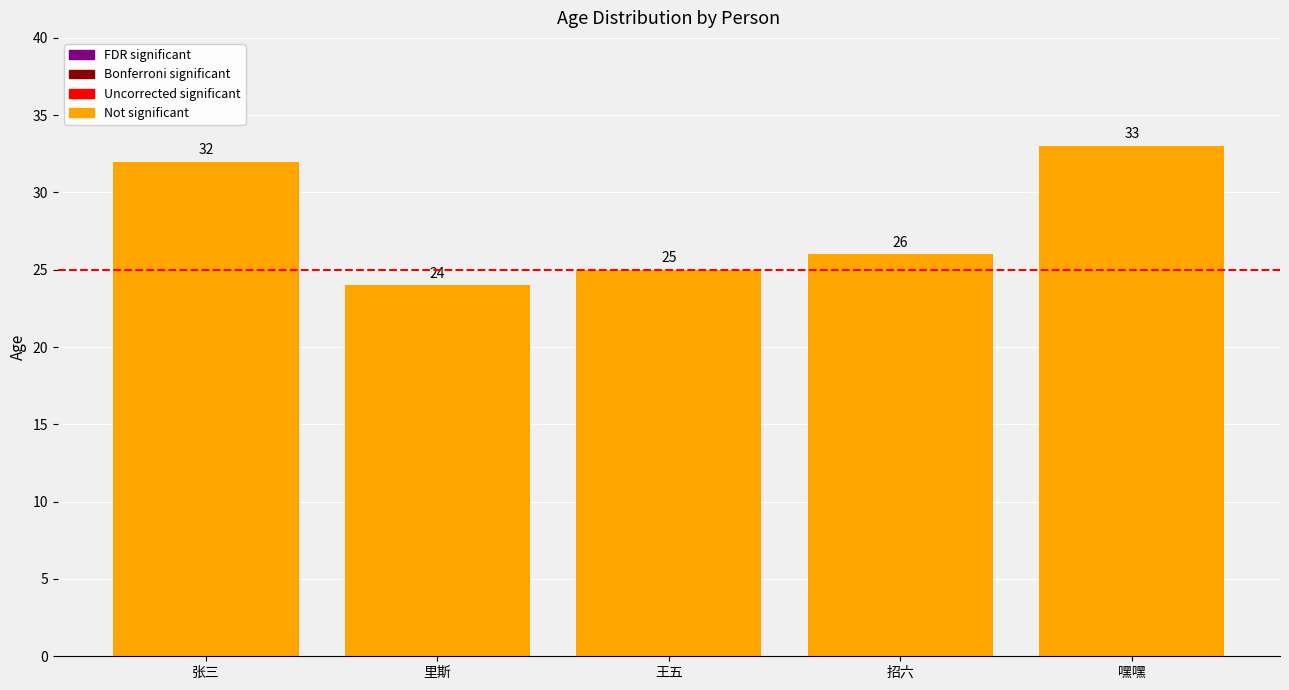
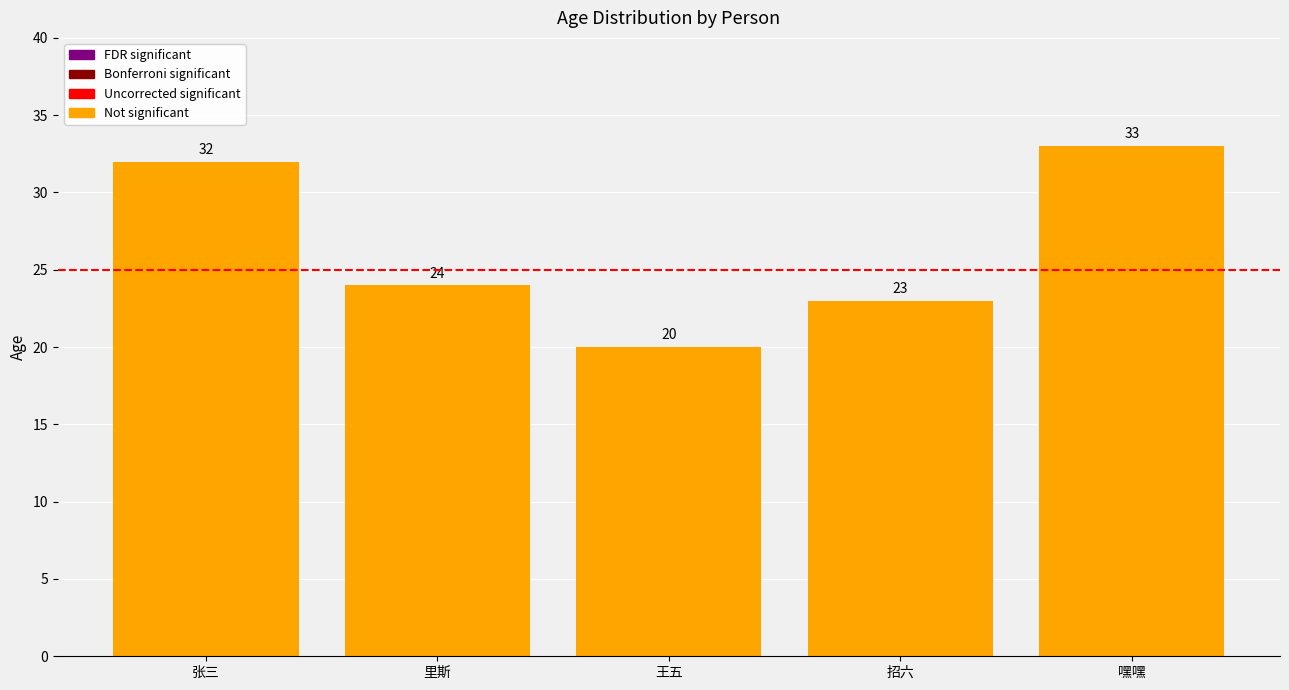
  {
    "张三": 32,
    "里斯": 24,
-   "王五": 25,
-   "招六": 26,
+   "王五": 20,
+   "招六": 23,
    "嘿嘿": 33
  }
